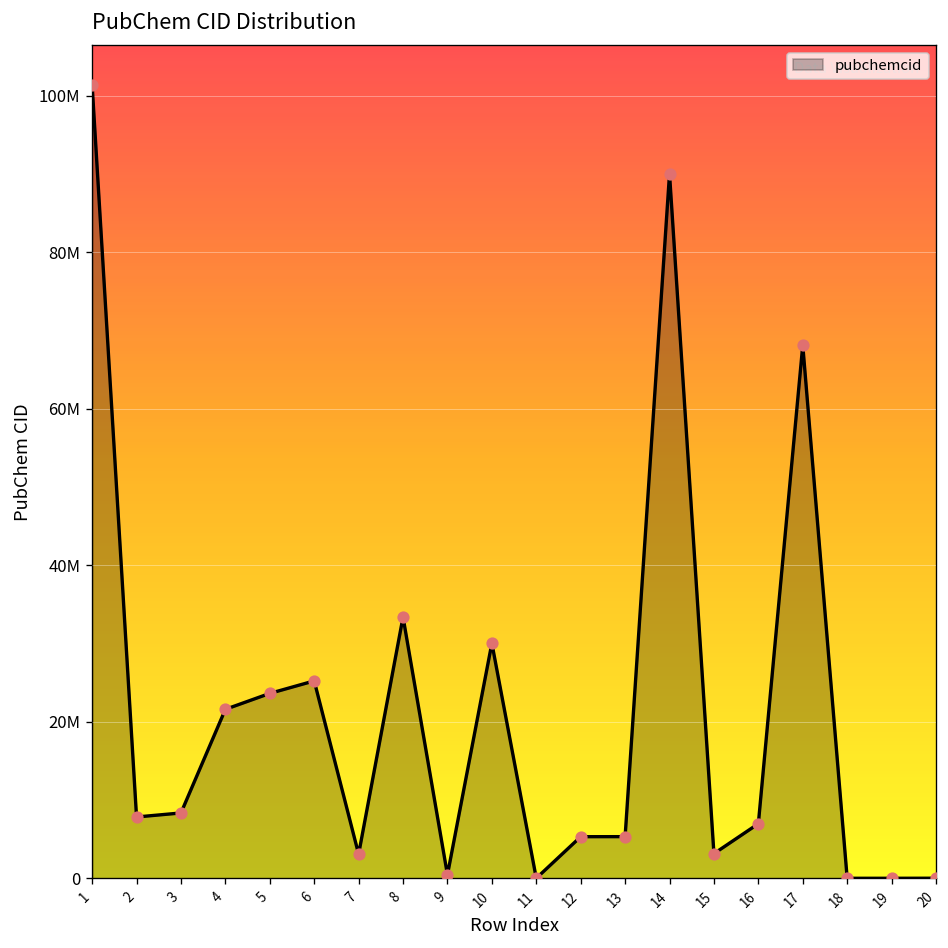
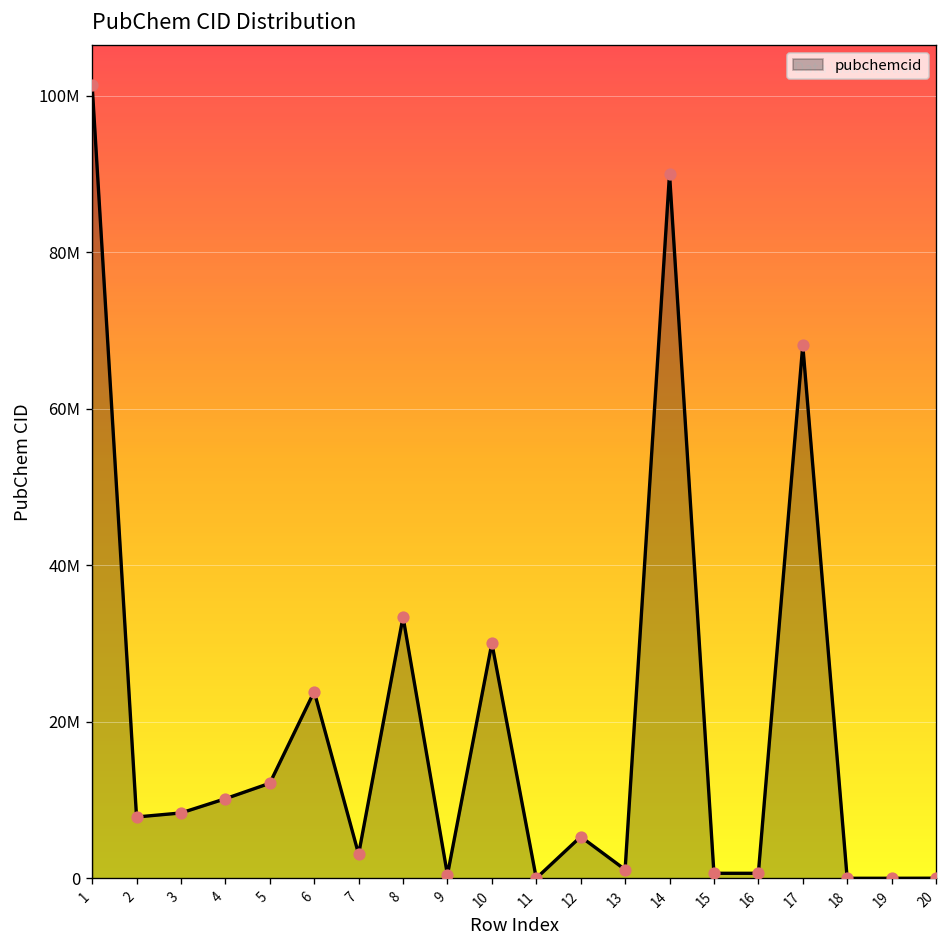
  {
    "1": 101000000,
    "2": 8000000,
    "3": 8000000,
-   "4": 22000000,
-   "5": 24000000,
-   "6": 25000000,
+   "4": 10000000,
+   "5": 12000000,
+   "6": 24000000,
    "7": 3000000,
    "8": 33000000,
    "9": 0,
    "10": 30000000,
    "11": 0,
    "12": 5000000,
-   "13": 5000000,
+   "13": 1000000,
    "14": 90000000,
-   "15": 3000000,
-   "16": 7000000,
+   "15": 1000000,
+   "16": 1000000,
    "17": 68000000,
    "18": 0,
    "19": 0,
    "20": 0
  }
